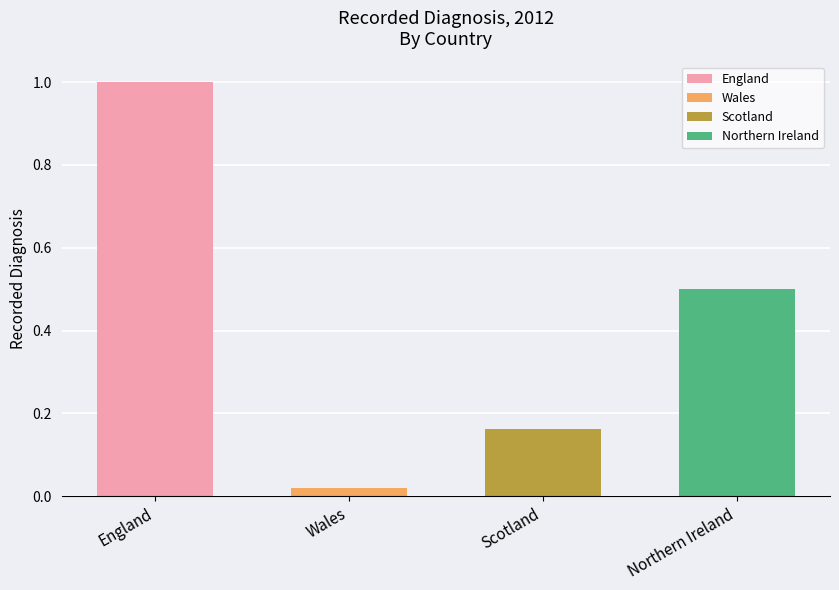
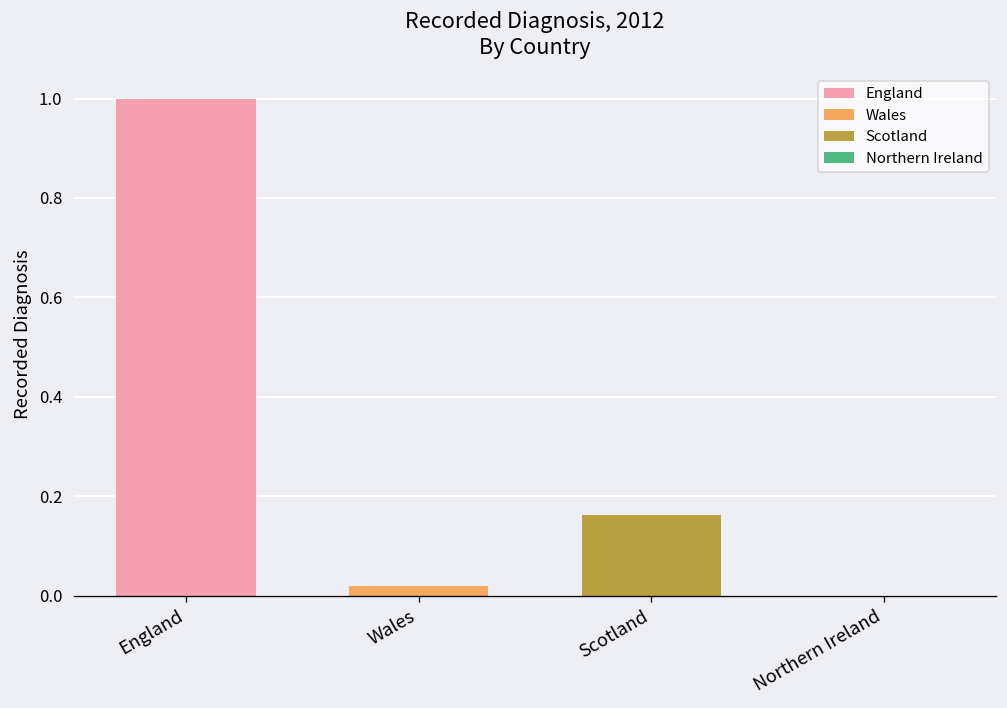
  {
    "England": 1.0,
    "Wales": 0.02,
    "Scotland": 0.16,
-   "Northern Ireland": 0.5
+   "Northern Ireland": 0.0
  }
